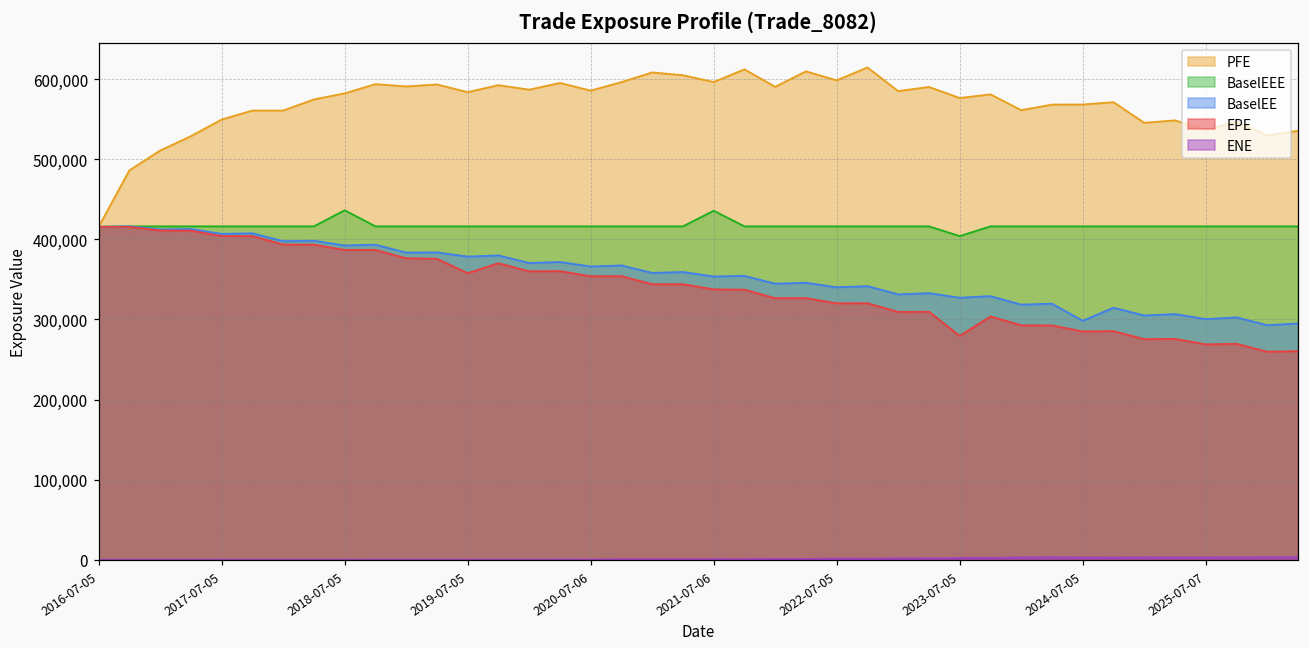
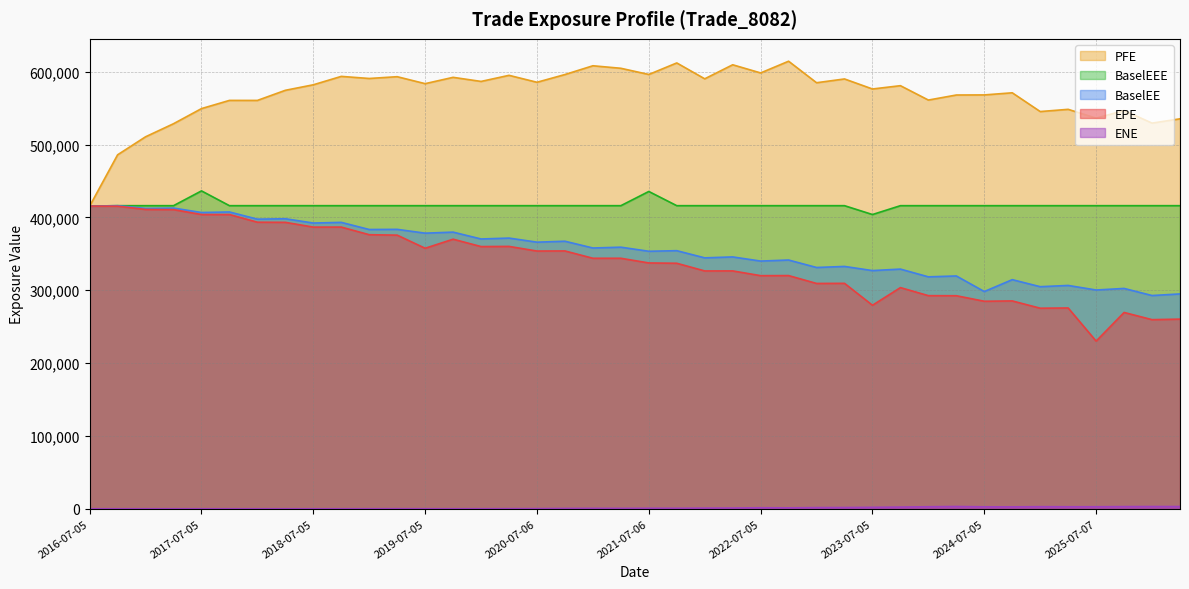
  {
    "PFE": {
      "2017-07-05": "550,000",
      "2018-07-05": "580,000",
      "2019-07-05": "580,000",
      "2020-07-06": "590,000",
      "2021-07-06": "600,000",
      "2022-07-05": "600,000",
      "2023-07-05": "580,000",
      "2024-07-05": "570,000"
    },
    "BaselEEE": {
-     "2017-07-05": "420,000",
-     "2018-07-05": "440,000",
+     "2017-07-05": "440,000",
+     "2018-07-05": "420,000",
      "2019-07-05": "420,000",
      "2020-07-06": "420,000",
      "2021-07-06": "440,000",
      "2022-07-05": "420,000",
      "2023-07-05": "400,000",
      "2024-07-05": "420,000",
      "2025-07-07": "420,000"
    },
    "BaselEE": {
      "2018-07-05": "390,000",
      "2019-07-05": "380,000",
      "2020-07-06": "370,000",
      "2021-07-06": "350,000",
      "2022-07-05": "340,000",
      "2023-07-05": "330,000",
      "2024-07-05": "300,000",
      "2025-07-07": "300,000"
    },
    "EPE": {
      "2018-07-05": "390,000",
      "2019-07-05": "360,000",
      "2020-07-06": "350,000",
      "2021-07-06": "340,000",
      "2022-07-05": "320,000",
      "2023-07-05": "280,000",
      "2024-07-05": "280,000",
-     "2025-07-07": "270,000"
+     "2025-07-07": "230,000"
    },
    "ENE": {
      "2016-07-05": "0",
      "2017-07-05": "0",
      "2018-07-05": "0",
      "2019-07-05": "0",
      "2020-07-06": "0",
      "2021-07-06": "0",
      "2022-07-05": "0",
      "2023-07-05": "0",
      "2024-07-05": "0",
      "2025-07-07": "0"
    }
  }
